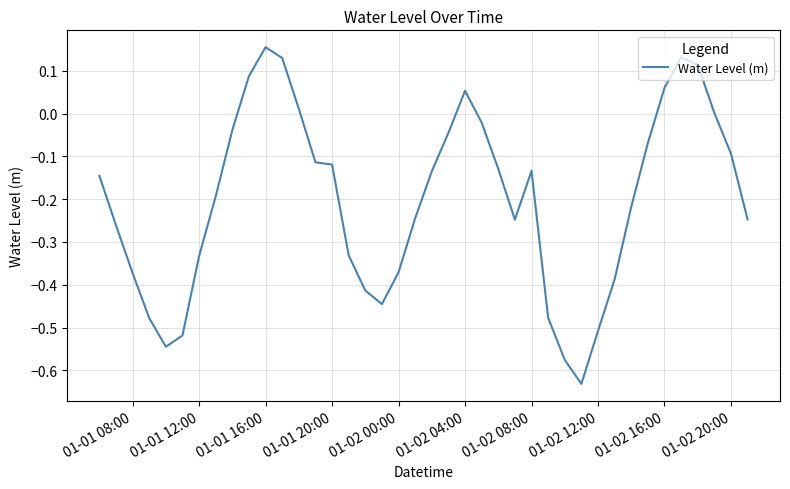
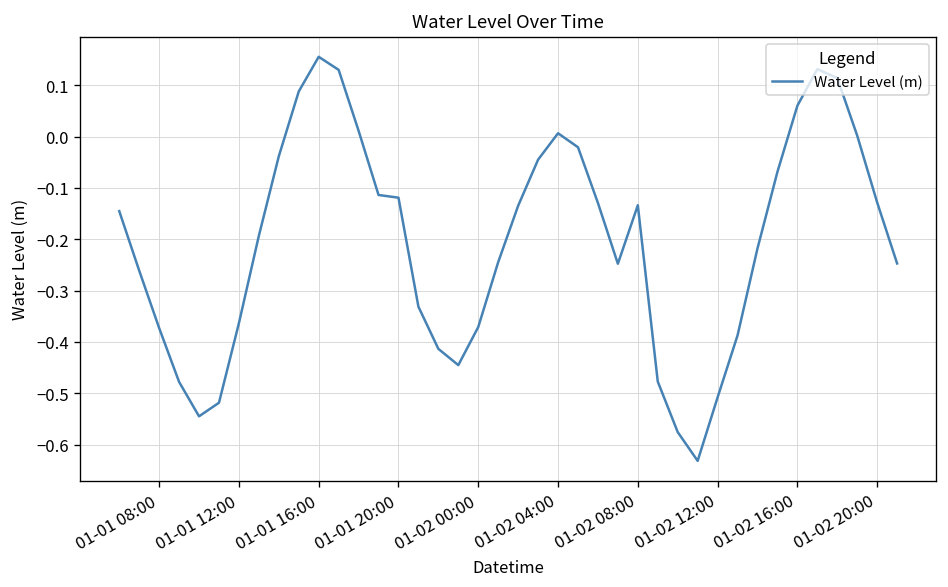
  {
    "01-01 08:00": -0.37,
-   "01-01 12:00": -0.33,
+   "01-01 12:00": -0.36,
    "01-01 16:00": 0.16,
    "01-01 20:00": -0.12,
    "01-02 00:00": -0.37,
-   "01-02 04:00": 0.05,
+   "01-02 04:00": 0.01,
    "01-02 08:00": -0.13,
    "01-02 12:00": -0.51,
    "01-02 16:00": 0.06,
-   "01-02 20:00": -0.09
+   "01-02 20:00": -0.13
  }
